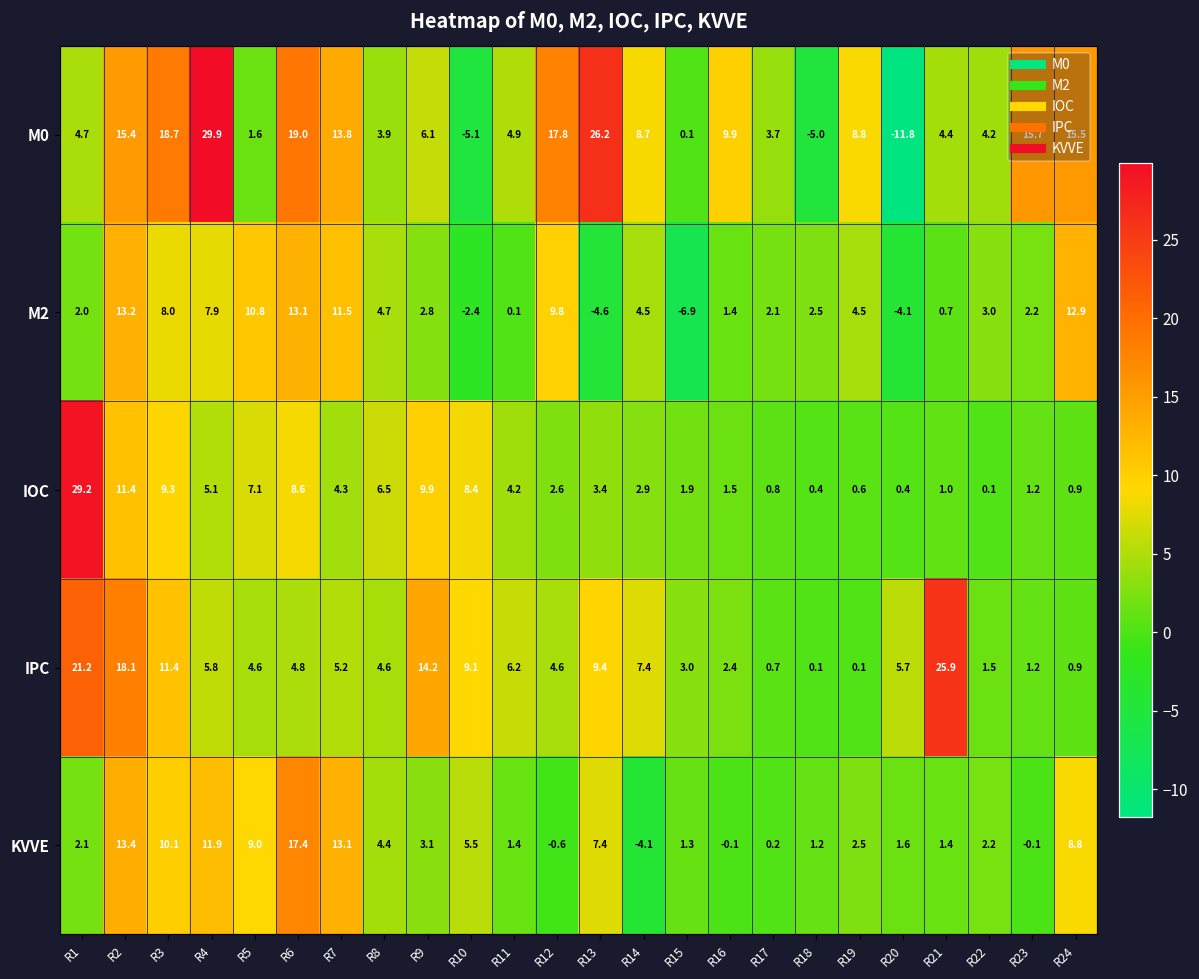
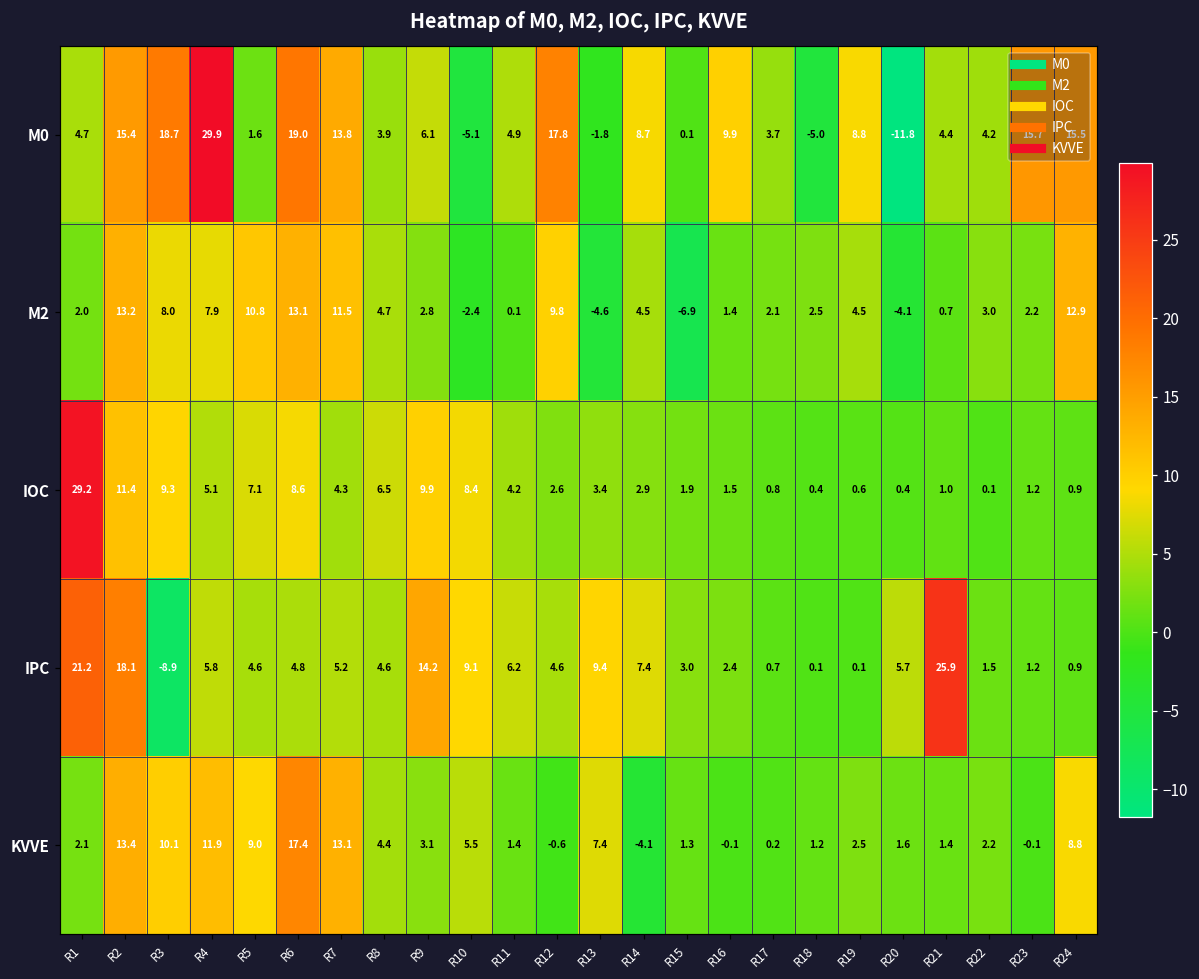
  {
    "M0": {
      "R1": 4.7,
      "R2": 15.4,
      "R3": 18.7,
      "R4": 29.9,
      "R5": 1.6,
      "R6": 19.0,
      "R7": 13.8,
      "R8": 3.9,
      "R9": 6.1,
      "R10": -5.1,
      "R11": 4.9,
      "R12": 17.8,
-     "R13": 26.2,
+     "R13": -1.8,
      "R14": 8.7,
      "R15": 0.1,
      "R16": 9.9,
      "R17": 3.7,
      "R18": -5.0,
      "R19": 8.8,
      "R20": -11.8,
      "R21": 4.4,
      "R22": 4.2
    },
    "M2": {
      "R1": 2.0,
      "R2": 13.2,
      "R3": 8.0,
      "R4": 7.9,
      "R5": 10.8,
      "R6": 13.1,
      "R7": 11.5,
      "R8": 4.7,
      "R9": 2.8,
      "R10": -2.4,
      "R11": 0.1,
      "R12": 9.8,
      "R13": -4.6,
      "R14": 4.5,
      "R15": -6.9,
      "R16": 1.4,
      "R17": 2.1,
      "R18": 2.5,
      "R19": 4.5,
      "R20": -4.1,
      "R21": 0.7,
      "R22": 3.0,
      "R23": 2.2,
      "R24": 12.9
    },
    "IOC": {
      "R1": 29.2,
      "R2": 11.4,
      "R3": 9.3,
      "R4": 5.1,
      "R5": 7.1,
      "R6": 8.6,
      "R7": 4.3,
      "R8": 6.5,
      "R9": 9.9,
      "R10": 8.4,
      "R11": 4.2,
      "R12": 2.6,
      "R13": 3.4,
      "R14": 2.9,
      "R15": 1.9,
      "R16": 1.5,
      "R17": 0.8,
      "R18": 0.4,
      "R19": 0.6,
      "R20": 0.4,
      "R21": 1.0,
      "R22": 0.1,
      "R23": 1.2,
      "R24": 0.9
    },
    "IPC": {
      "R1": 21.2,
      "R2": 18.1,
-     "R3": 11.4,
+     "R3": -8.9,
      "R4": 5.8,
      "R5": 4.6,
      "R6": 4.8,
      "R7": 5.2,
      "R8": 4.6,
      "R9": 14.2,
      "R10": 9.1,
      "R11": 6.2,
      "R12": 4.6,
      "R13": 9.4,
      "R14": 7.4,
      "R15": 3.0,
      "R16": 2.4,
      "R17": 0.7,
      "R18": 0.1,
      "R19": 0.1,
      "R20": 5.7,
      "R21": 25.9,
      "R22": 1.5,
      "R23": 1.2,
      "R24": 0.9
    },
    "KVVE": {
      "R1": 2.1,
      "R2": 13.4,
      "R3": 10.1,
      "R4": 11.9,
      "R5": 9.0,
      "R6": 17.4,
      "R7": 13.1,
      "R8": 4.4,
      "R9": 3.1,
      "R10": 5.5,
      "R11": 1.4,
      "R12": -0.6,
      "R13": 7.4,
      "R14": -4.1,
      "R15": 1.3,
      "R16": -0.1,
      "R17": 0.2,
      "R18": 1.2,
      "R19": 2.5,
      "R20": 1.6,
      "R21": 1.4,
      "R22": 2.2,
      "R23": -0.1,
      "R24": 8.8
    }
  }
